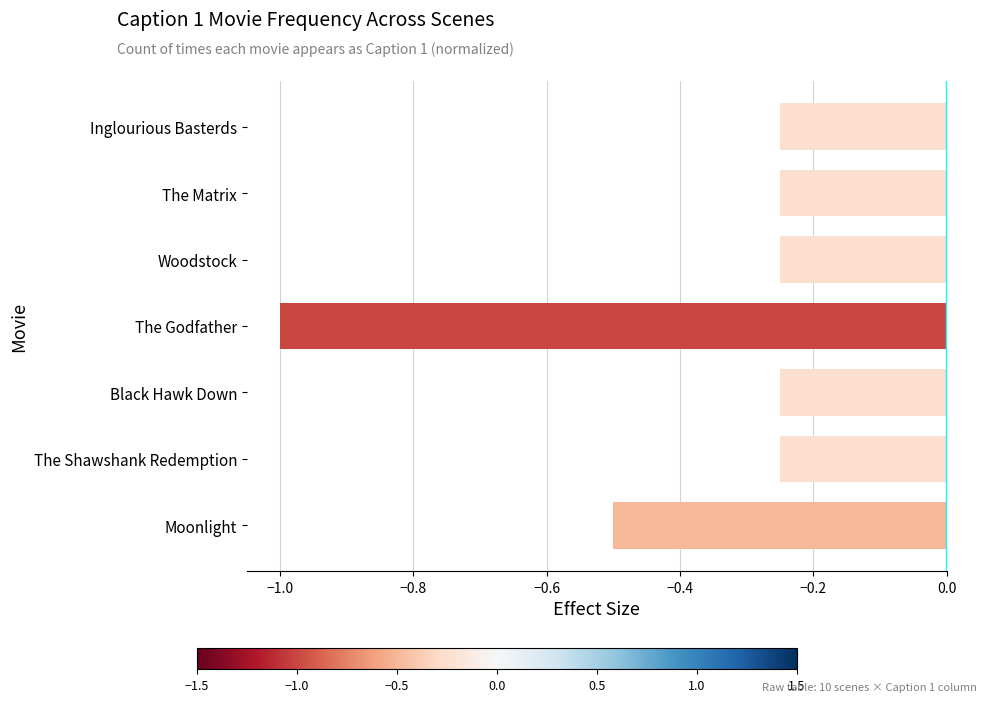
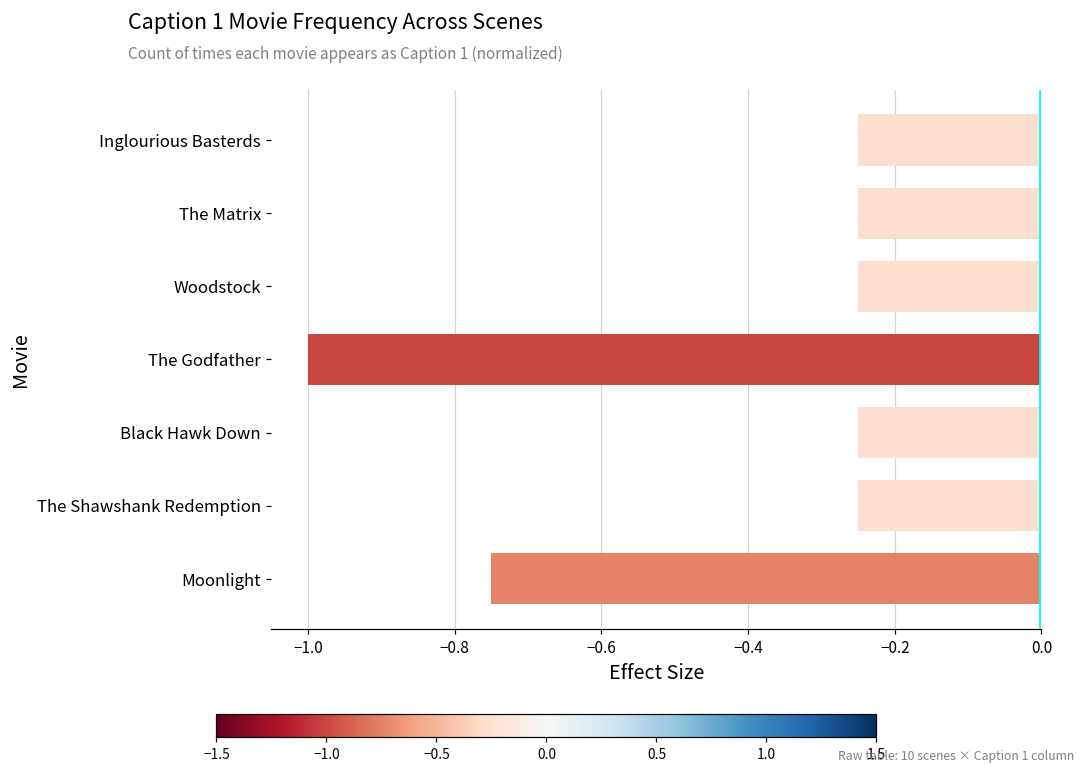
  {
    "Inglourious Basterds": -0.25,
    "The Matrix": -0.25,
    "Woodstock": -0.25,
    "The Godfather": -1.00,
    "Black Hawk Down": -0.25,
    "The Shawshank Redemption": -0.25,
-   "Moonlight": -0.50
+   "Moonlight": -0.75
  }
